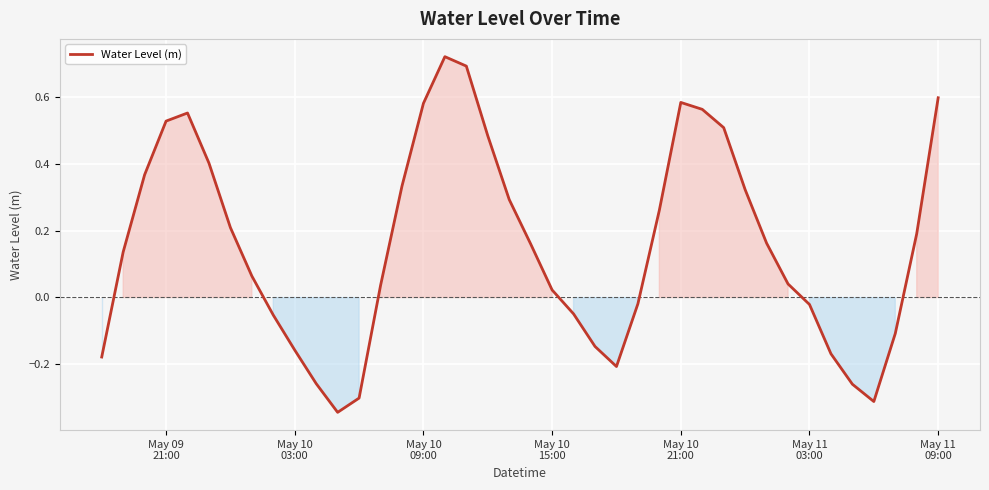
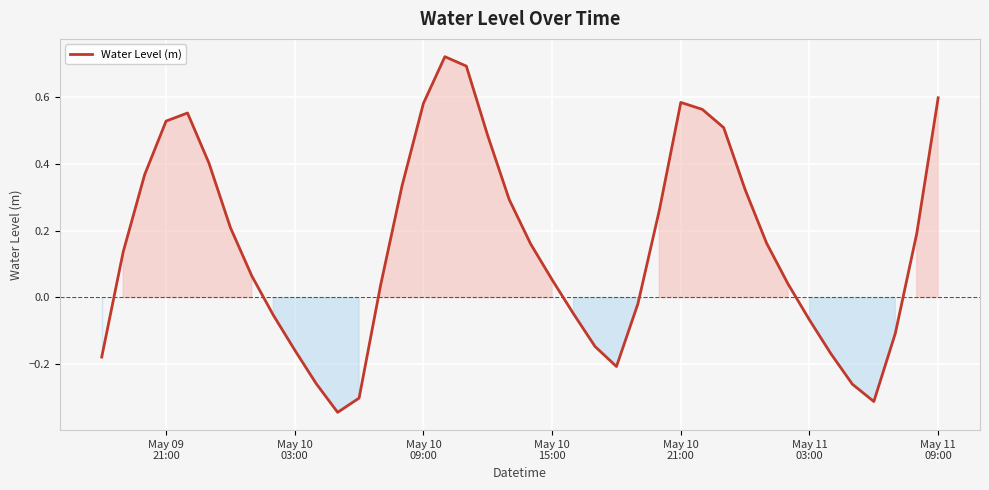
  {
    "May 09 21:00": 0.53,
    "May 10 03:00": -0.16,
    "May 10 09:00": 0.58,
-   "May 10 15:00": 0.02,
+   "May 10 15:00": 0.05,
    "May 10 21:00": 0.58,
-   "May 11 03:00": -0.02,
+   "May 11 03:00": -0.07,
    "May 11 09:00": 0.60
  }
